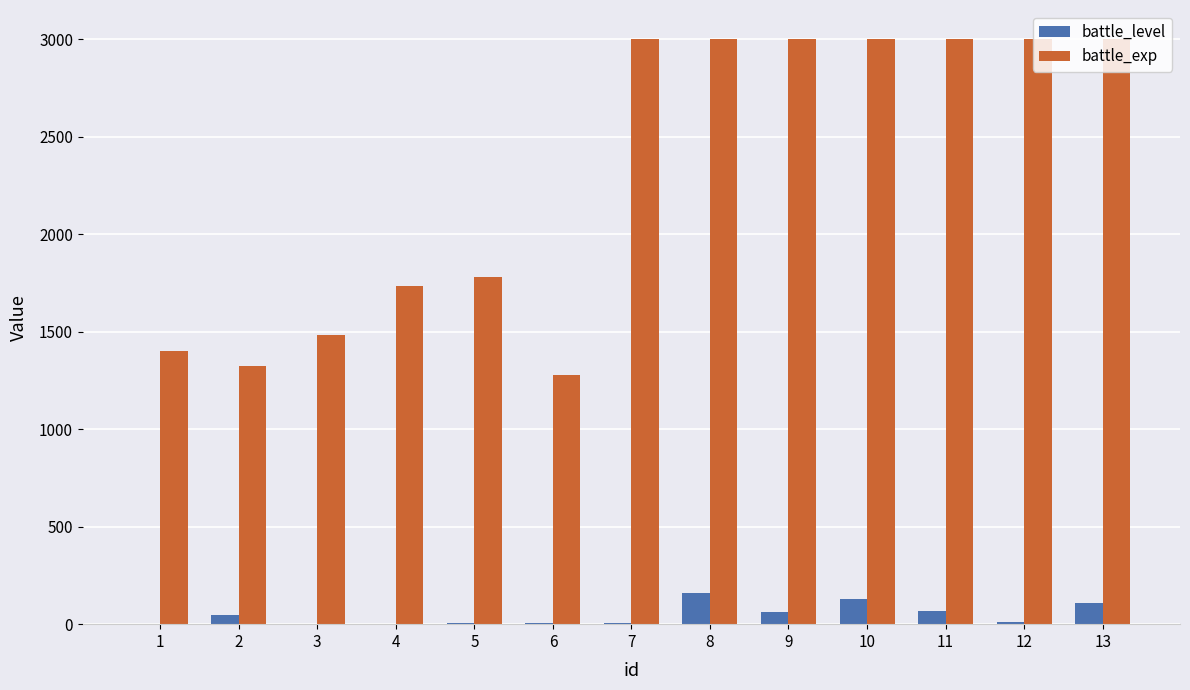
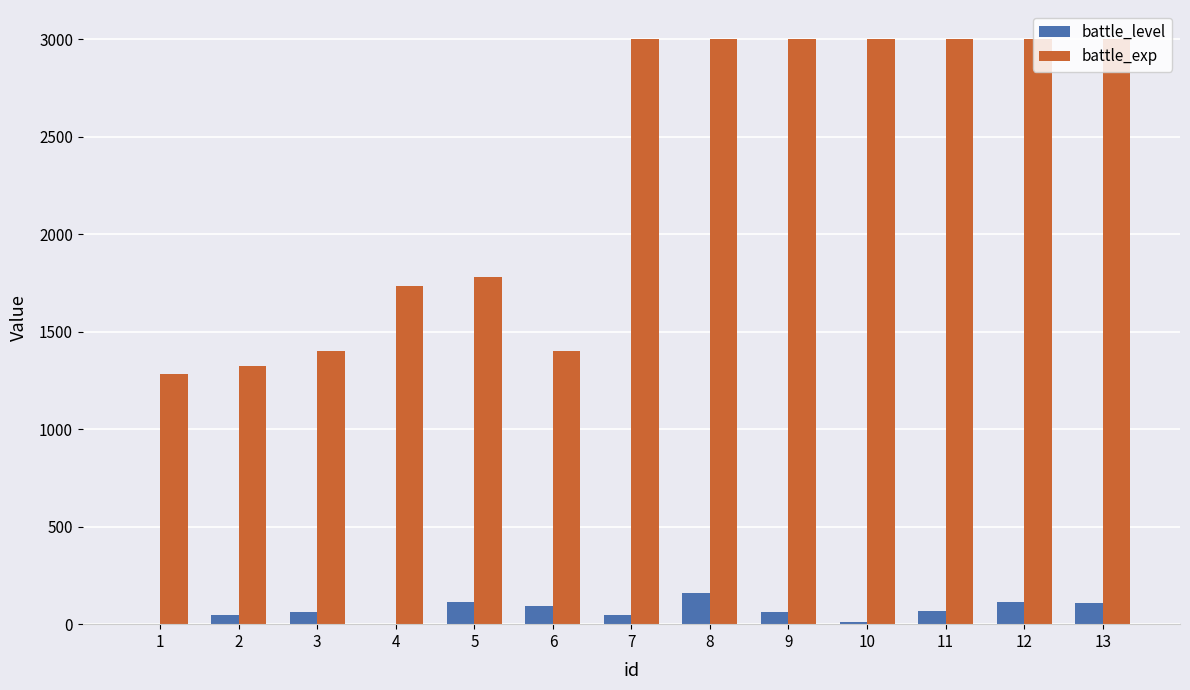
  {
    "battle_level": {
      "1": 0,
      "2": 50,
-     "3": 0,
-     "5": 0,
-     "6": 10,
-     "7": 10,
+     "3": 60,
+     "5": 110,
+     "6": 90,
+     "7": 50,
      "8": 160,
      "9": 60,
-     "10": 130,
+     "10": 10,
      "11": 70,
-     "12": 10,
+     "12": 110,
      "13": 110
    },
    "battle_exp": {
-     "1": 1400,
+     "1": 1290,
      "2": 1330,
-     "3": 1480,
+     "3": 1400,
      "4": 1730,
      "5": 1780,
-     "6": 1280,
+     "6": 1400,
      "7": 3000,
      "8": 3000,
      "9": 3000,
      "10": 3000,
      "11": 3000
    }
  }
